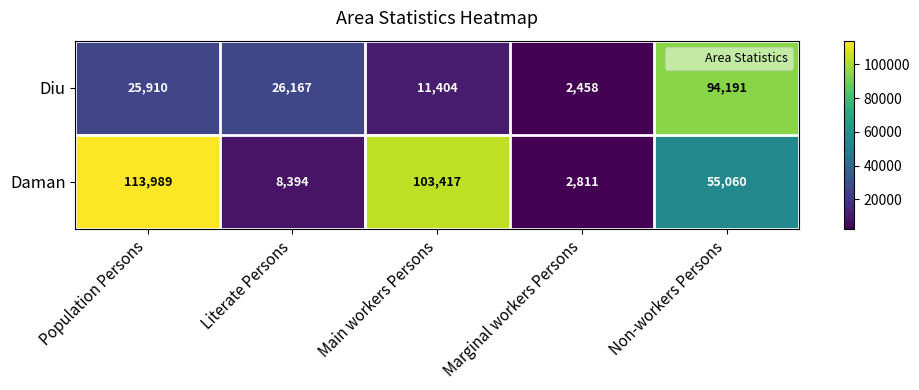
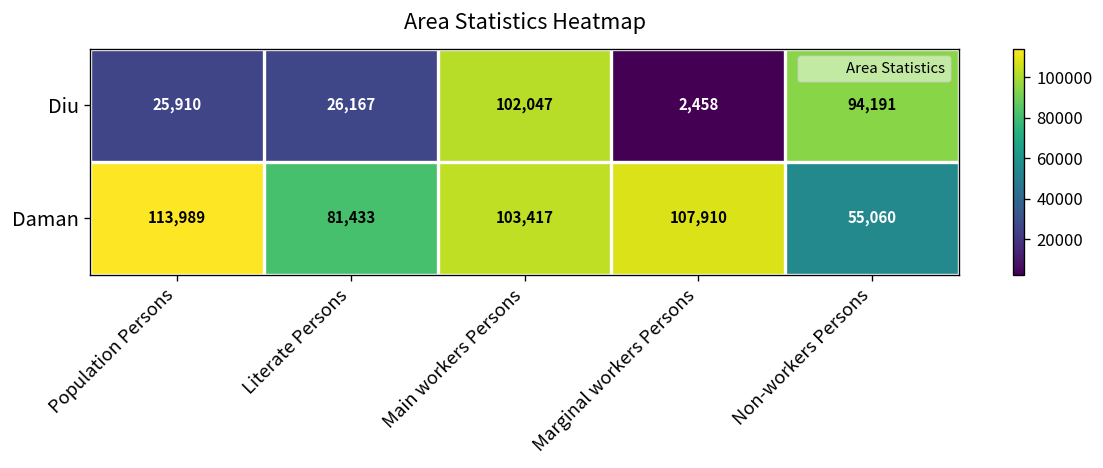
  {
    "Diu": {
      "Population Persons": "25,910",
      "Literate Persons": "26,167",
-     "Main workers Persons": "11,404",
+     "Main workers Persons": "102,047",
      "Marginal workers Persons": "2,458",
      "Non-workers Persons": "94,191"
    },
    "Daman": {
      "Population Persons": "113,989",
-     "Literate Persons": "8,394",
+     "Literate Persons": "81,433",
      "Main workers Persons": "103,417",
-     "Marginal workers Persons": "2,811",
+     "Marginal workers Persons": "107,910",
      "Non-workers Persons": "55,060"
    }
  }
